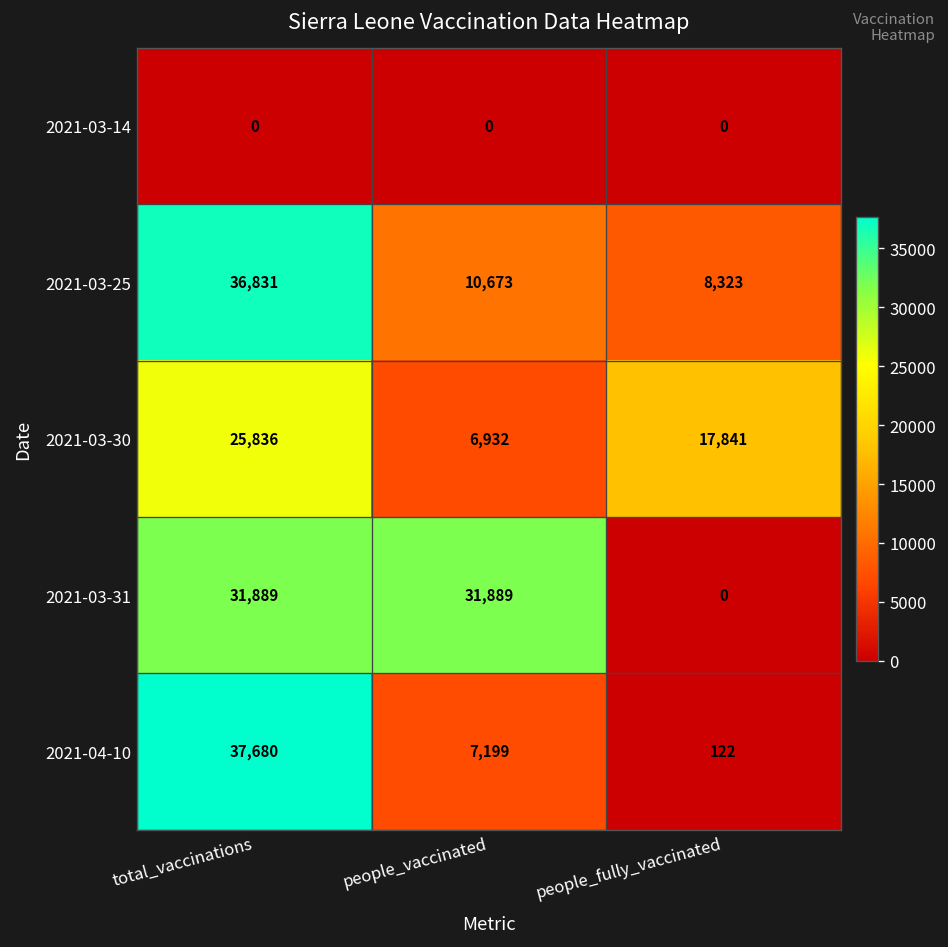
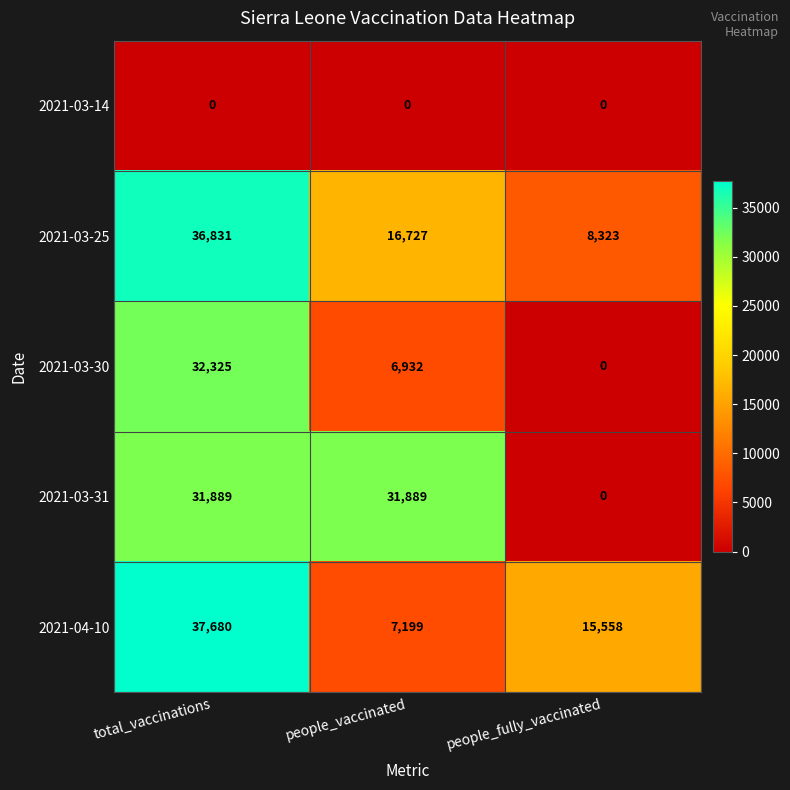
  {
    "2021-03-14": {
      "total_vaccinations": "0",
      "people_vaccinated": "0",
      "people_fully_vaccinated": "0"
    },
    "2021-03-25": {
      "total_vaccinations": "36,831",
-     "people_vaccinated": "10,673",
+     "people_vaccinated": "16,727",
      "people_fully_vaccinated": "8,323"
    },
    "2021-03-30": {
-     "total_vaccinations": "25,836",
+     "total_vaccinations": "32,325",
      "people_vaccinated": "6,932",
-     "people_fully_vaccinated": "17,841"
+     "people_fully_vaccinated": "0"
    },
    "2021-03-31": {
      "total_vaccinations": "31,889",
      "people_vaccinated": "31,889",
      "people_fully_vaccinated": "0"
    },
    "2021-04-10": {
      "total_vaccinations": "37,680",
      "people_vaccinated": "7,199",
-     "people_fully_vaccinated": "122"
+     "people_fully_vaccinated": "15,558"
    }
  }
